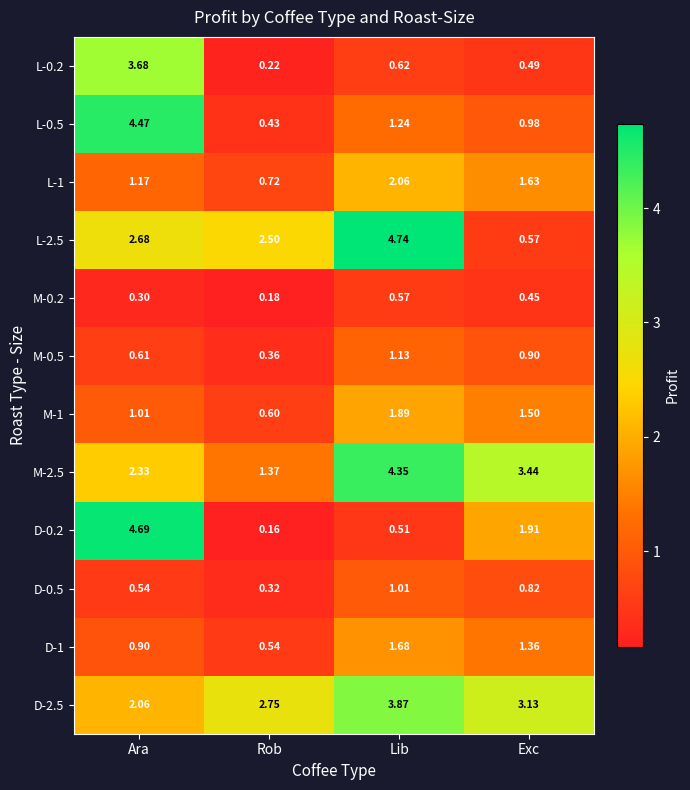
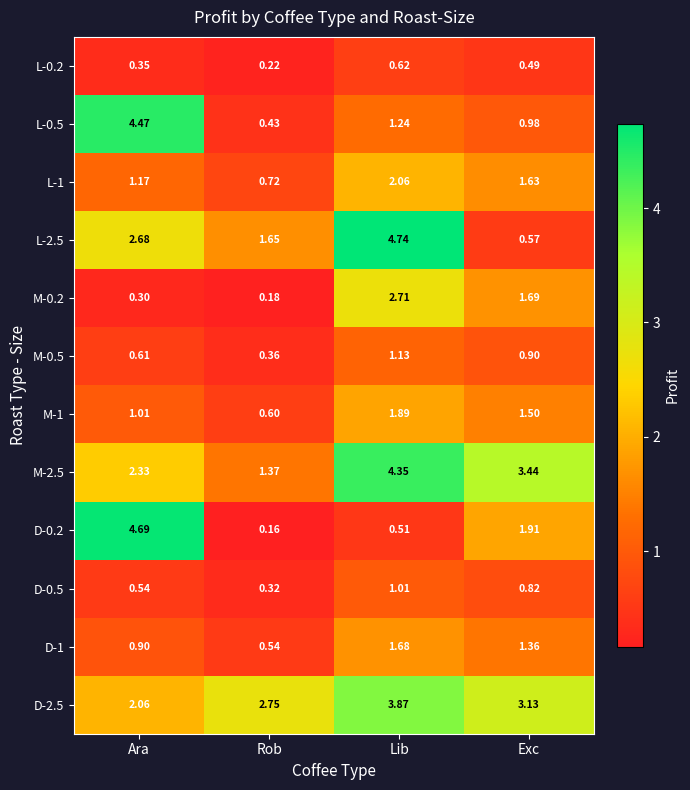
  {
    "L-0.2": {
-     "Ara": 3.68,
+     "Ara": 0.35,
      "Rob": 0.22,
      "Lib": 0.62,
      "Exc": 0.49
    },
    "L-0.5": {
      "Ara": 4.47,
      "Rob": 0.43,
      "Lib": 1.24,
      "Exc": 0.98
    },
    "L-1": {
      "Ara": 1.17,
      "Rob": 0.72,
      "Lib": 2.06,
      "Exc": 1.63
    },
    "L-2.5": {
      "Ara": 2.68,
-     "Rob": 2.50,
+     "Rob": 1.65,
      "Lib": 4.74,
      "Exc": 0.57
    },
    "M-0.2": {
      "Ara": 0.30,
      "Rob": 0.18,
-     "Lib": 0.57,
-     "Exc": 0.45
+     "Lib": 2.71,
+     "Exc": 1.69
    },
    "M-0.5": {
      "Ara": 0.61,
      "Rob": 0.36,
      "Lib": 1.13,
      "Exc": 0.90
    },
    "M-1": {
      "Ara": 1.01,
      "Rob": 0.60,
      "Lib": 1.89,
      "Exc": 1.50
    },
    "M-2.5": {
      "Ara": 2.33,
      "Rob": 1.37,
      "Lib": 4.35,
      "Exc": 3.44
    },
    "D-0.2": {
      "Ara": 4.69,
      "Rob": 0.16,
      "Lib": 0.51,
      "Exc": 1.91
    },
    "D-0.5": {
      "Ara": 0.54,
      "Rob": 0.32,
      "Lib": 1.01,
      "Exc": 0.82
    },
    "D-1": {
      "Ara": 0.90,
      "Rob": 0.54,
      "Lib": 1.68,
      "Exc": 1.36
    },
    "D-2.5": {
      "Ara": 2.06,
      "Rob": 2.75,
      "Lib": 3.87,
      "Exc": 3.13
    }
  }
